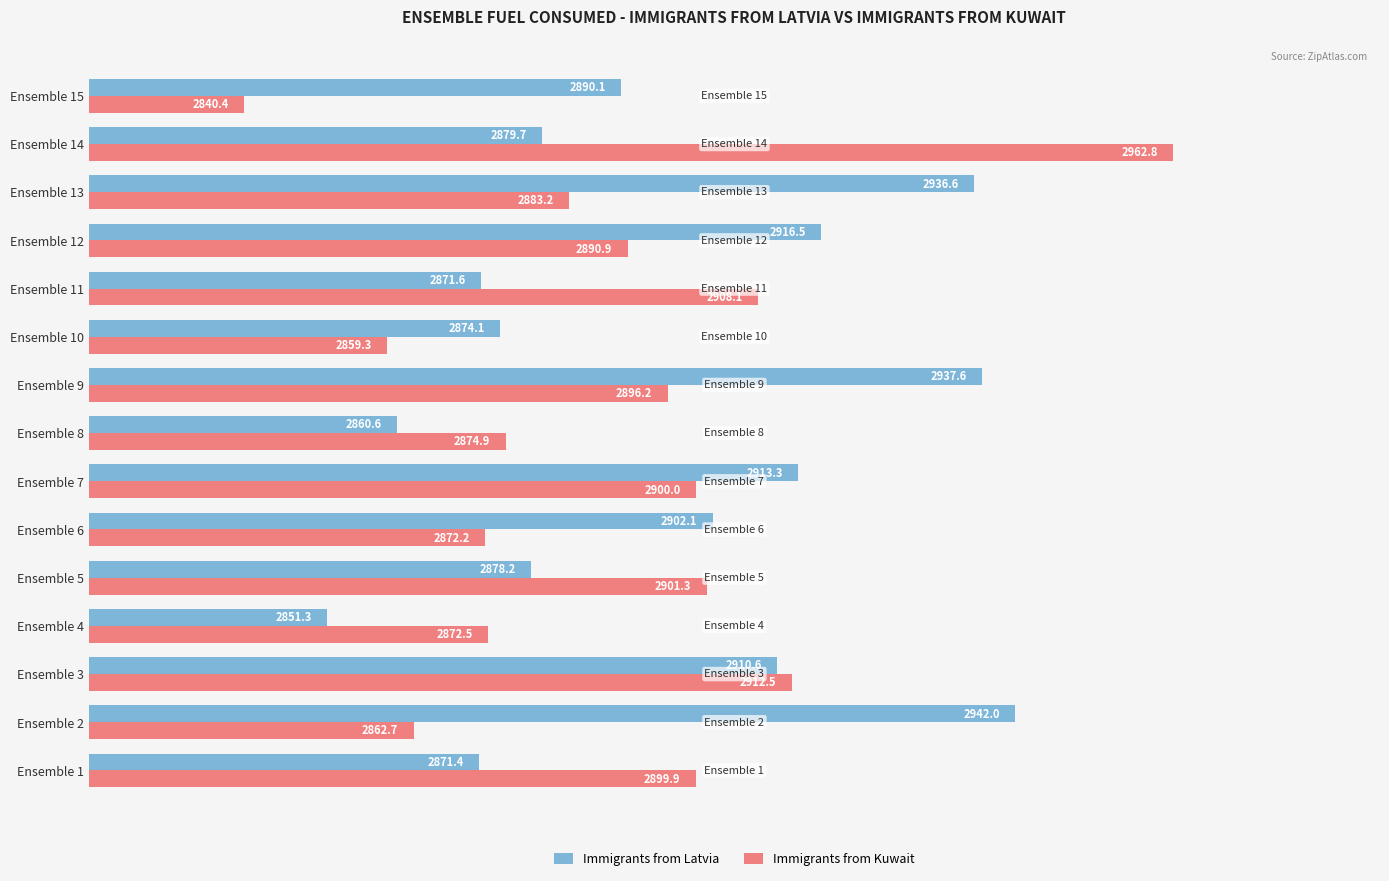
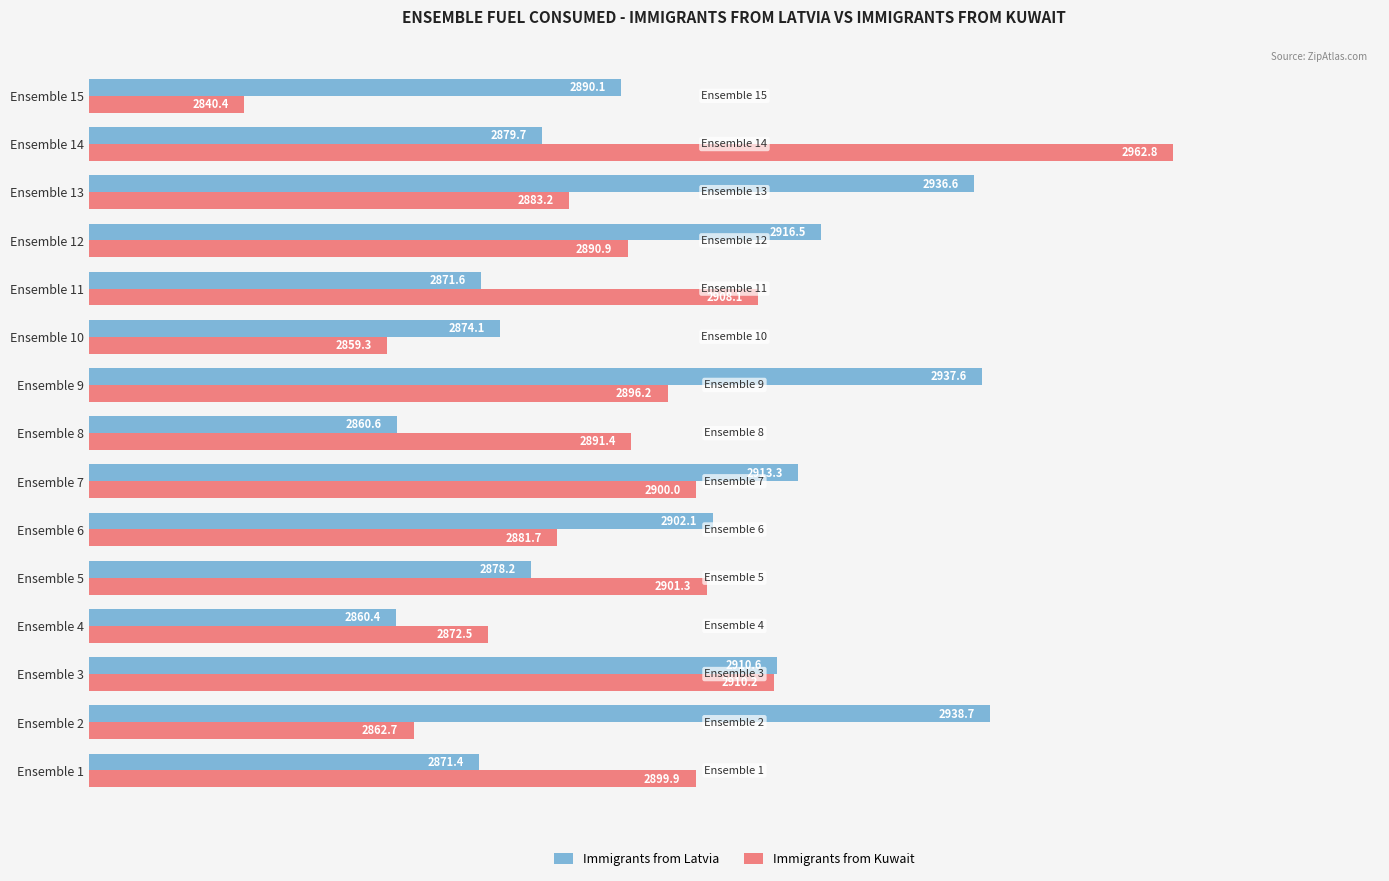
  {
    "Immigrants from Latvia": {
      "Ensemble 15": 2890.1,
      "Ensemble 14": 2879.7,
      "Ensemble 13": 2936.6,
      "Ensemble 12": 2916.5,
      "Ensemble 11": 2871.6,
      "Ensemble 10": 2874.1,
      "Ensemble 9": 2937.6,
      "Ensemble 8": 2860.6,
      "Ensemble 6": 2902.1,
      "Ensemble 5": 2878.2,
-     "Ensemble 4": 2851.3,
-     "Ensemble 2": 2942.0,
+     "Ensemble 4": 2860.4,
+     "Ensemble 2": 2938.7,
      "Ensemble 1": 2871.4
    },
    "Immigrants from Kuwait": {
      "Ensemble 15": 2840.4,
      "Ensemble 14": 2962.8,
      "Ensemble 13": 2883.2,
      "Ensemble 12": 2890.9,
      "Ensemble 10": 2859.3,
      "Ensemble 9": 2896.2,
-     "Ensemble 8": 2874.9,
+     "Ensemble 8": 2891.4,
      "Ensemble 7": 2900.0,
-     "Ensemble 6": 2872.2,
+     "Ensemble 6": 2881.7,
      "Ensemble 5": 2901.3,
      "Ensemble 4": 2872.5,
-     "Ensemble 3": 2912.5,
+     "Ensemble 3": 2910.2,
      "Ensemble 2": 2862.7,
      "Ensemble 1": 2899.9
    }
  }
